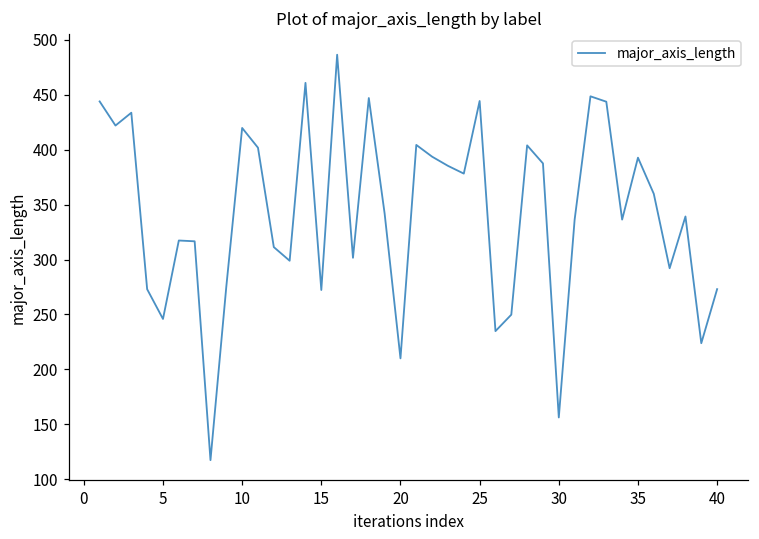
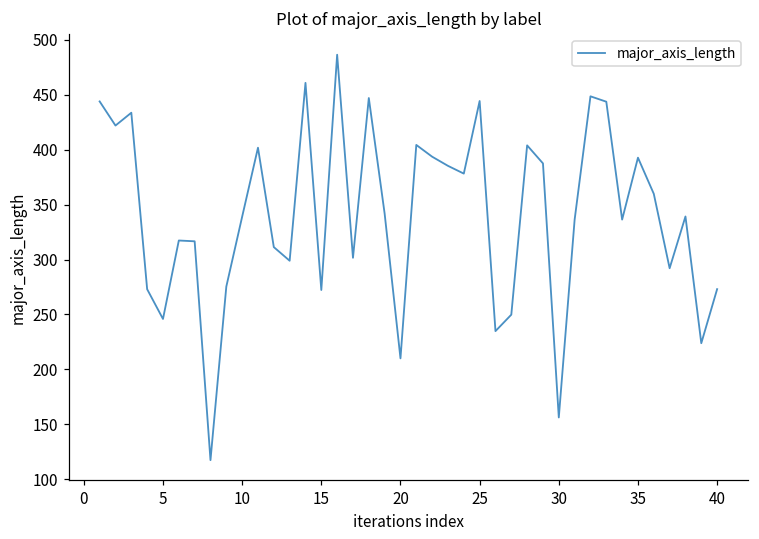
  {
    "5": 250,
-   "10": 420,
+   "10": 340,
    "15": 270,
    "20": 210,
    "25": 440,
    "30": 160,
    "35": 390,
    "40": 270
  }
